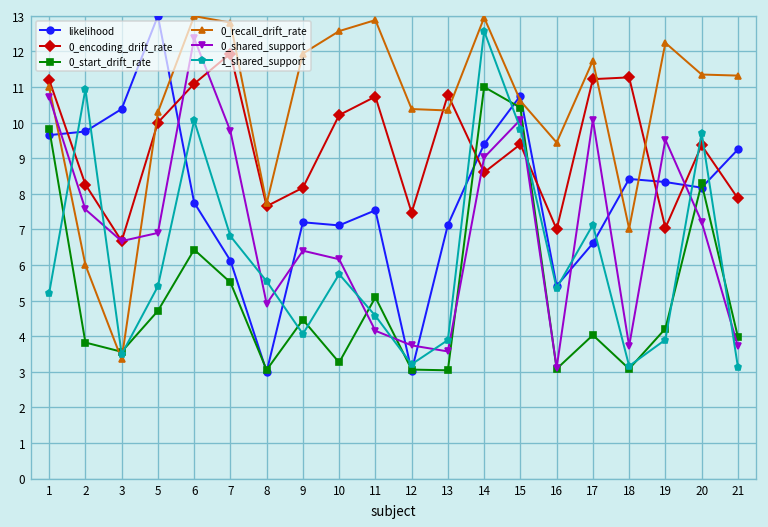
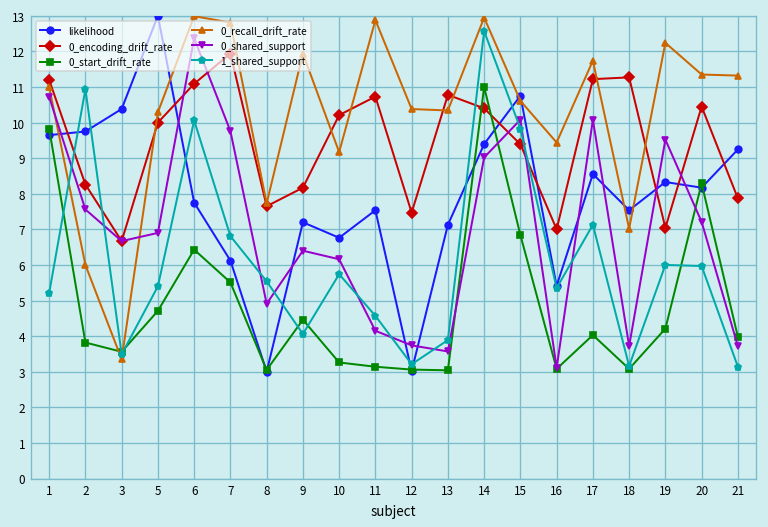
  {
    "likelihood": {
      "1": 9.6,
      "2": 9.7,
      "3": 10.4,
      "5": 13.0,
      "6": 7.8,
      "7": 6.1,
      "9": 7.2,
-     "10": 7.1,
+     "10": 6.8,
      "11": 7.5,
      "13": 7.1,
      "14": 9.4,
      "15": 10.8,
-     "17": 6.6,
-     "18": 8.4,
+     "17": 8.6,
+     "18": 7.5,
      "19": 8.3,
      "20": 8.2,
      "21": 9.2
    },
    "0_encoding_drift_rate": {
      "1": 11.2,
      "2": 8.3,
      "5": 10.0,
      "6": 11.1,
      "9": 8.2,
      "10": 10.2,
      "11": 10.7,
      "12": 7.5,
      "13": 10.8,
-     "14": 8.6,
+     "14": 10.4,
      "15": 9.4,
      "16": 7.0,
      "17": 11.2,
      "18": 11.3,
      "19": 7.0,
-     "20": 9.4,
+     "20": 10.5,
      "21": 7.9
    },
    "0_start_drift_rate": {
      "1": 9.8,
      "2": 3.8,
      "5": 4.7,
      "6": 6.4,
      "7": 5.5,
      "9": 4.5,
      "10": 3.3,
-     "11": 5.1,
+     "11": 3.1,
      "13": 3.0,
      "14": 11.0,
-     "15": 10.4,
+     "15": 6.8,
      "17": 4.0,
      "19": 4.2,
      "20": 8.3,
      "21": 4.0
    },
    "0_recall_drift_rate": {
      "1": 11.0,
      "2": 6.0,
      "3": 3.4,
      "5": 10.3,
      "6": 13.0,
-     "10": 12.6,
+     "10": 9.2,
      "11": 12.9,
      "12": 10.4,
      "13": 10.3,
      "14": 13.0,
      "15": 10.6,
      "16": 9.4,
      "17": 11.7,
      "18": 7.0,
      "19": 12.2,
      "20": 11.4,
      "21": 11.3
    },
    "0_shared_support": {
      "1": 10.7,
      "2": 7.6,
      "5": 6.9,
      "7": 9.8,
      "8": 4.9,
      "9": 6.4,
      "10": 6.2,
      "11": 4.2,
      "12": 3.7,
      "13": 3.6,
      "14": 9.0,
      "15": 10.1,
      "17": 10.1,
      "18": 3.7,
      "19": 9.5,
      "20": 7.2,
      "21": 3.7
    },
    "1_shared_support": {
      "1": 5.2,
      "2": 10.9,
      "5": 5.4,
      "6": 10.1,
      "7": 6.8,
      "8": 5.5,
      "9": 4.1,
      "10": 5.7,
      "11": 4.6,
      "12": 3.2,
      "13": 3.9,
      "14": 12.6,
      "15": 9.8,
      "17": 7.1,
-     "19": 3.9,
-     "20": 9.7,
+     "19": 6.0,
+     "20": 6.0,
      "21": 3.1
    }
  }
